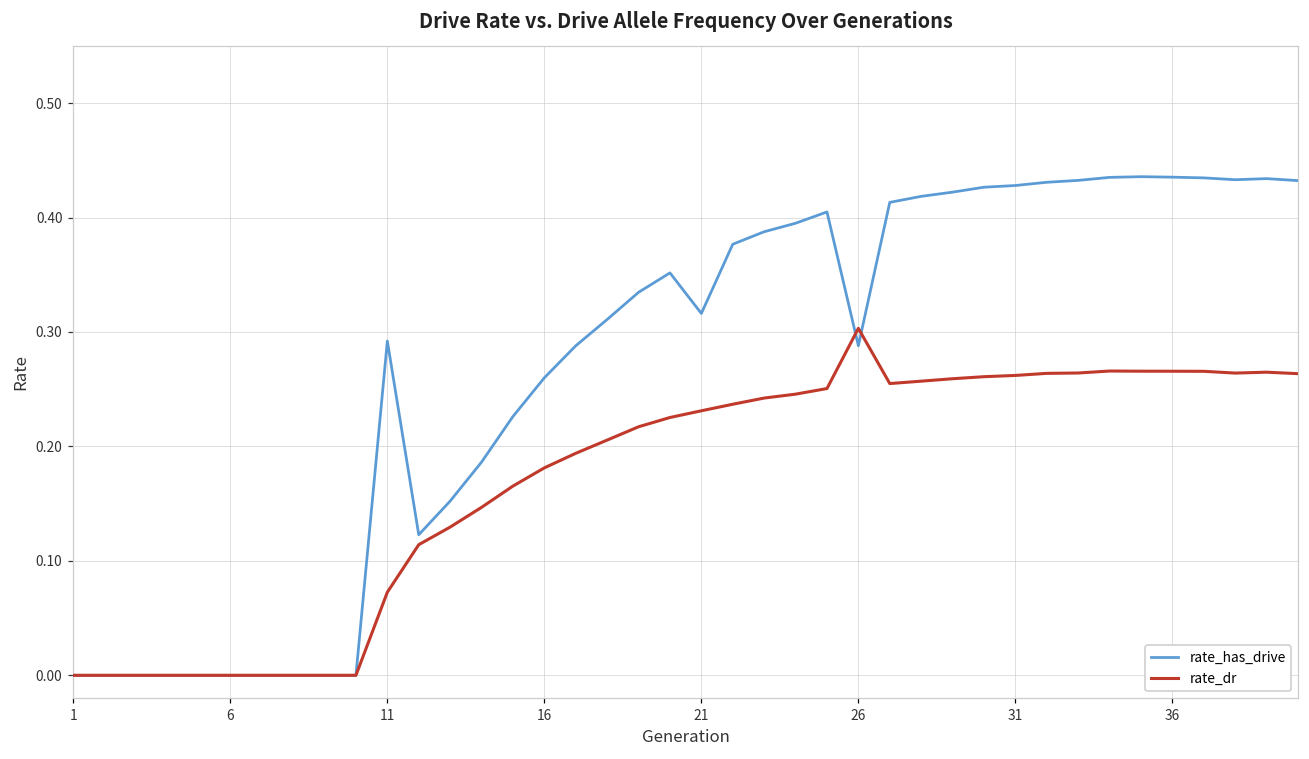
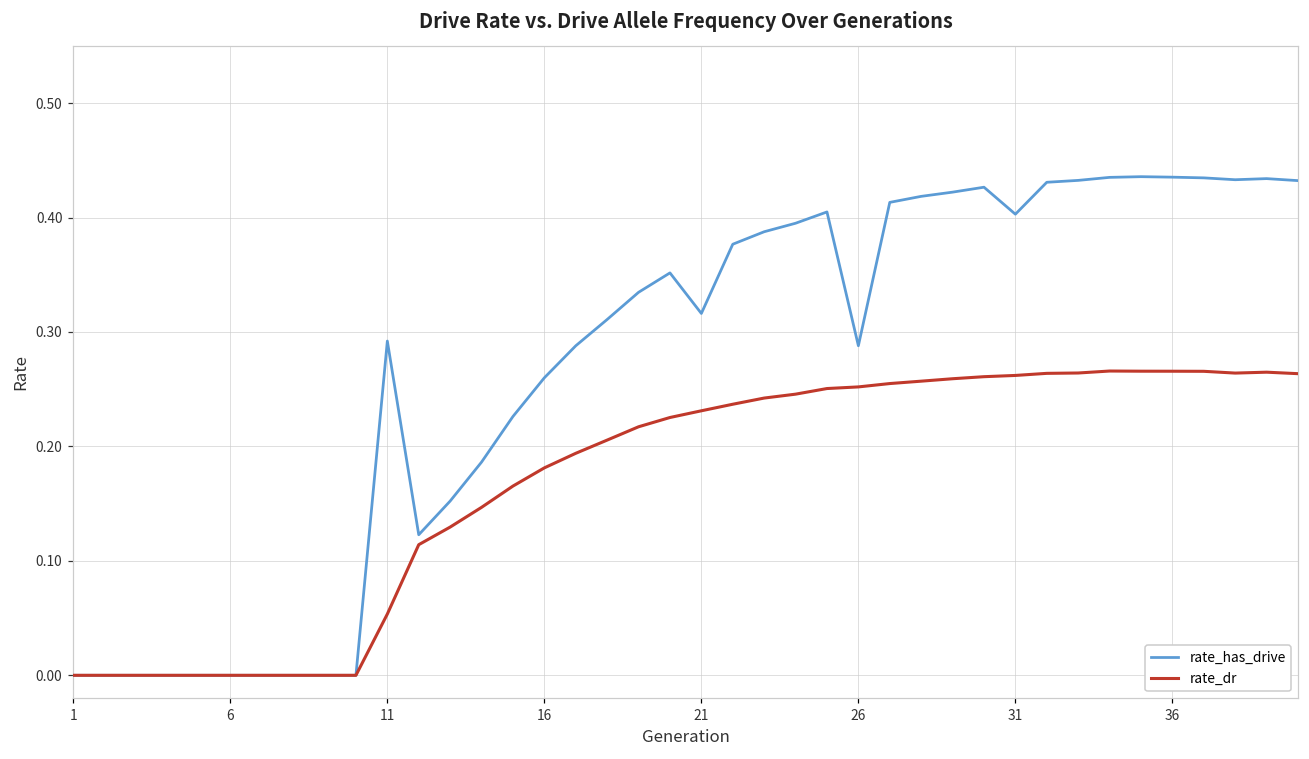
  {
    "rate_has_drive": {
      "11": 0.292,
      "16": 0.260,
      "21": 0.316,
      "26": 0.288,
-     "31": 0.428,
+     "31": 0.403,
      "36": 0.435
    },
    "rate_dr": {
-     "11": 0.073,
+     "11": 0.054,
      "16": 0.181,
      "21": 0.231,
-     "26": 0.303,
+     "26": 0.252,
      "31": 0.262,
      "36": 0.266
    }
  }
